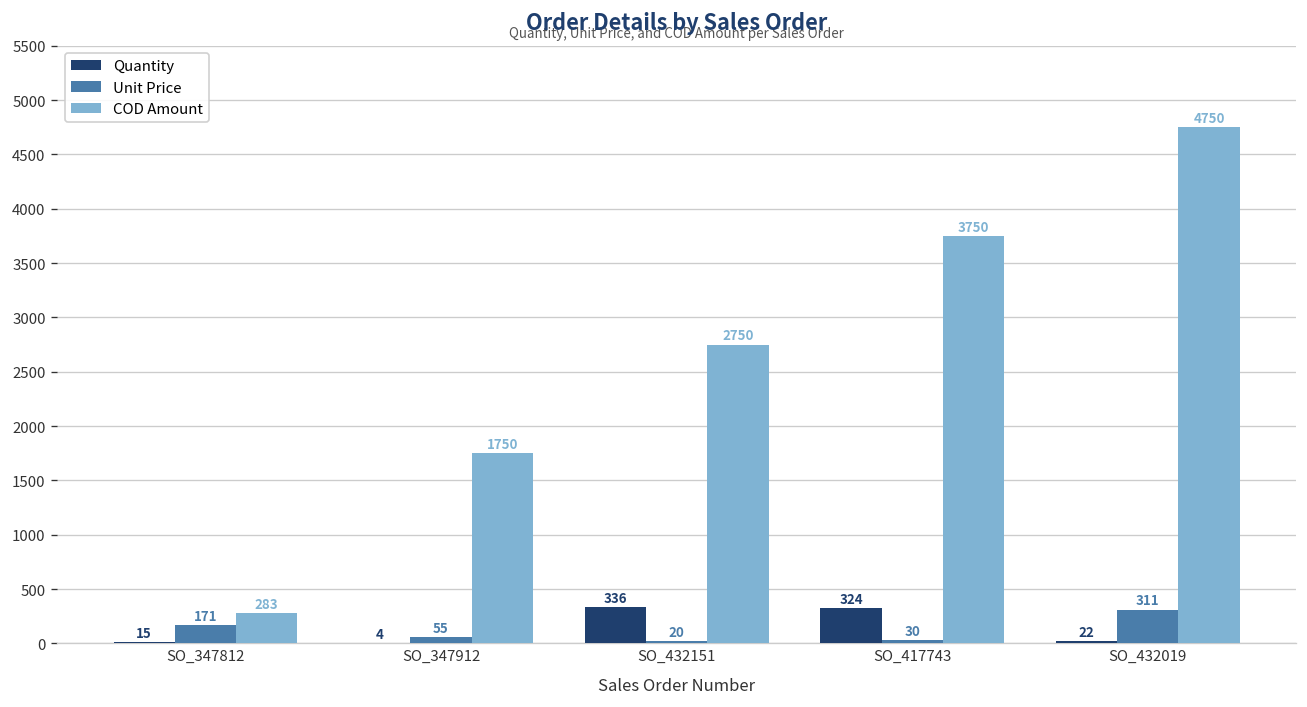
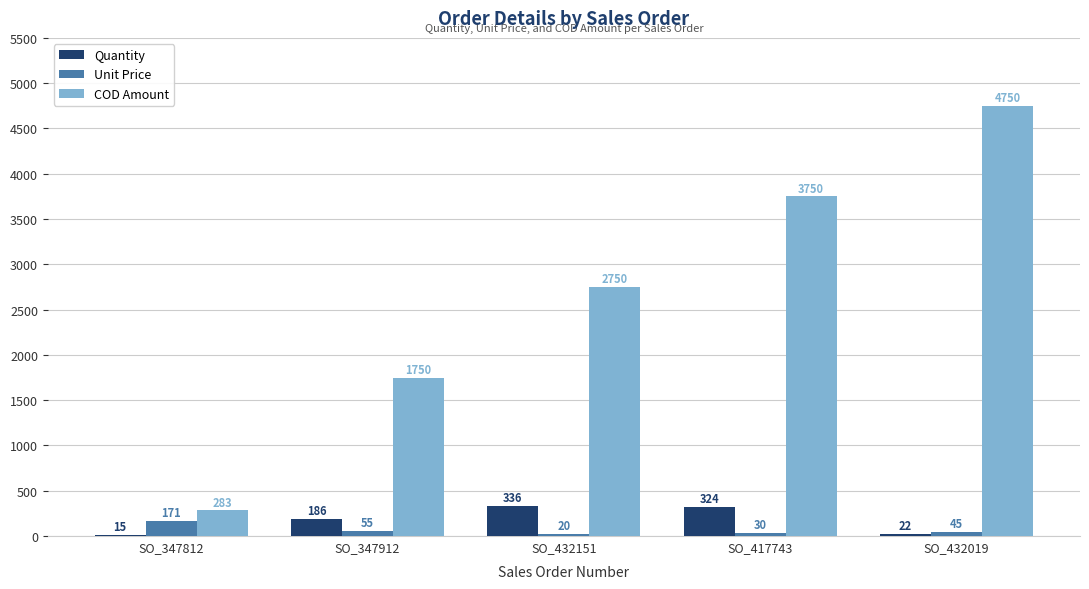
  {
    "Quantity": {
      "SO_347812": 15,
-     "SO_347912": 4,
+     "SO_347912": 186,
      "SO_432151": 336,
      "SO_417743": 324,
      "SO_432019": 22
    },
    "Unit Price": {
      "SO_347812": 171,
      "SO_347912": 55,
      "SO_432151": 20,
      "SO_417743": 30,
-     "SO_432019": 311
+     "SO_432019": 45
    },
    "COD Amount": {
      "SO_347812": 283,
      "SO_347912": 1750,
      "SO_432151": 2750,
      "SO_417743": 3750,
      "SO_432019": 4750
    }
  }
